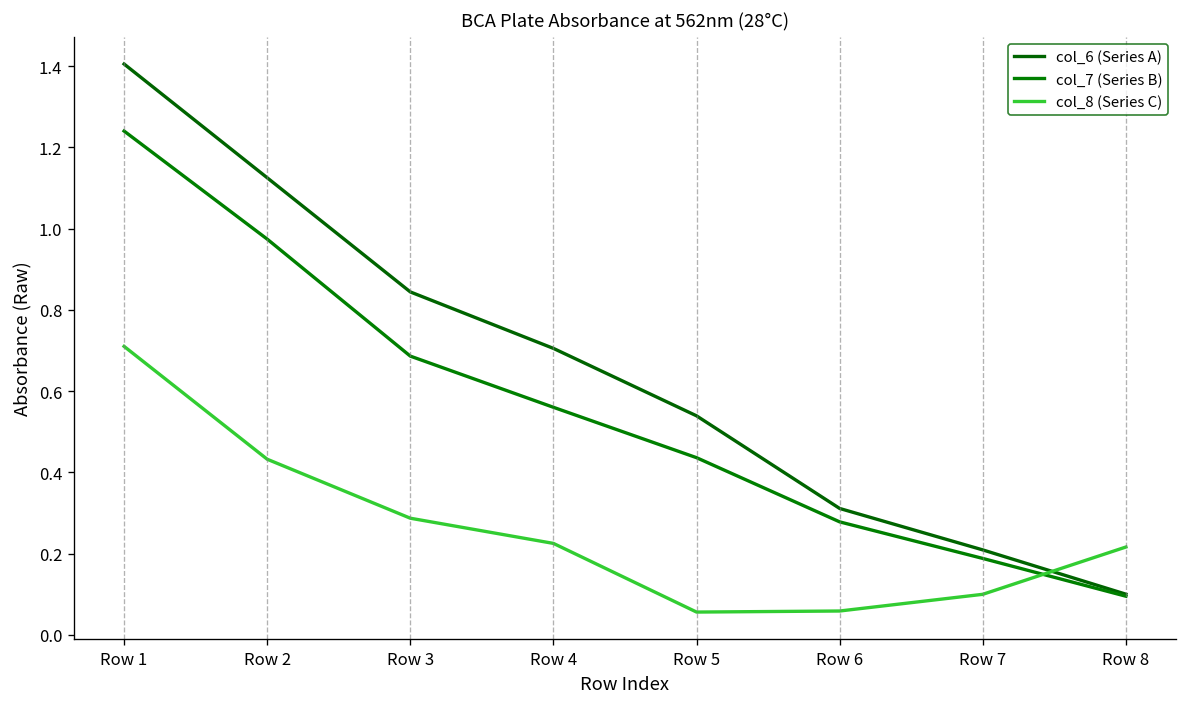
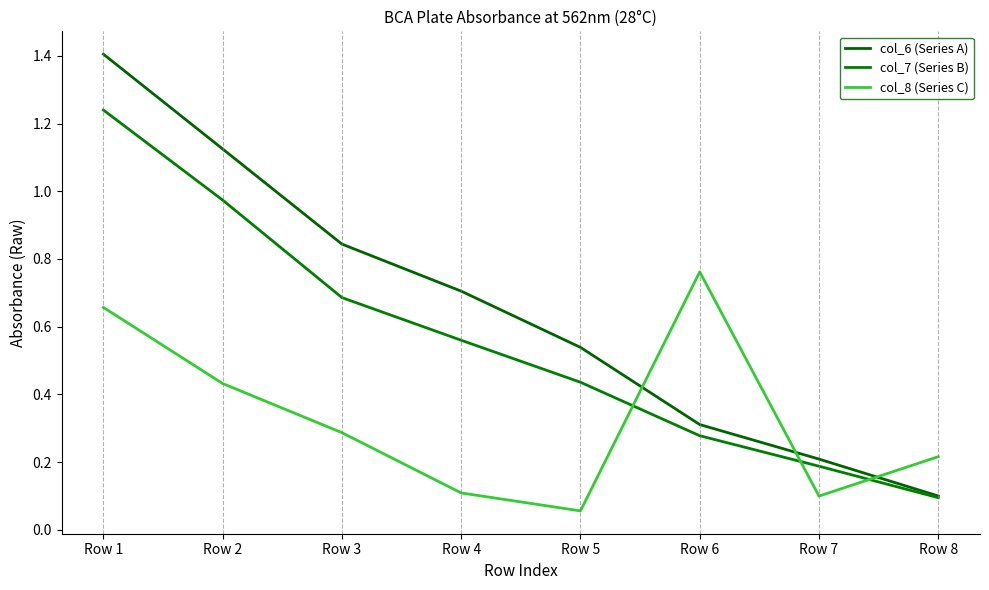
  {
    "col_8 (Series C)": {
-     "Row 1": 0.71,
+     "Row 1": 0.66,
      "Row 2": 0.43,
      "Row 3": 0.29,
-     "Row 4": 0.23,
+     "Row 4": 0.11,
      "Row 5": 0.06,
-     "Row 6": 0.06,
+     "Row 6": 0.76,
      "Row 7": 0.10,
      "Row 8": 0.22
    }
  }
